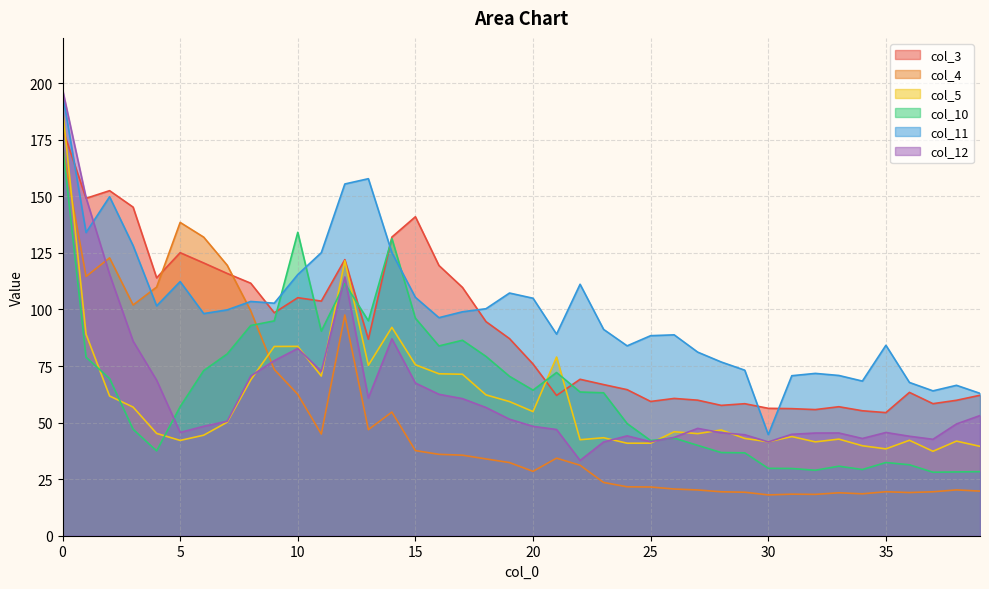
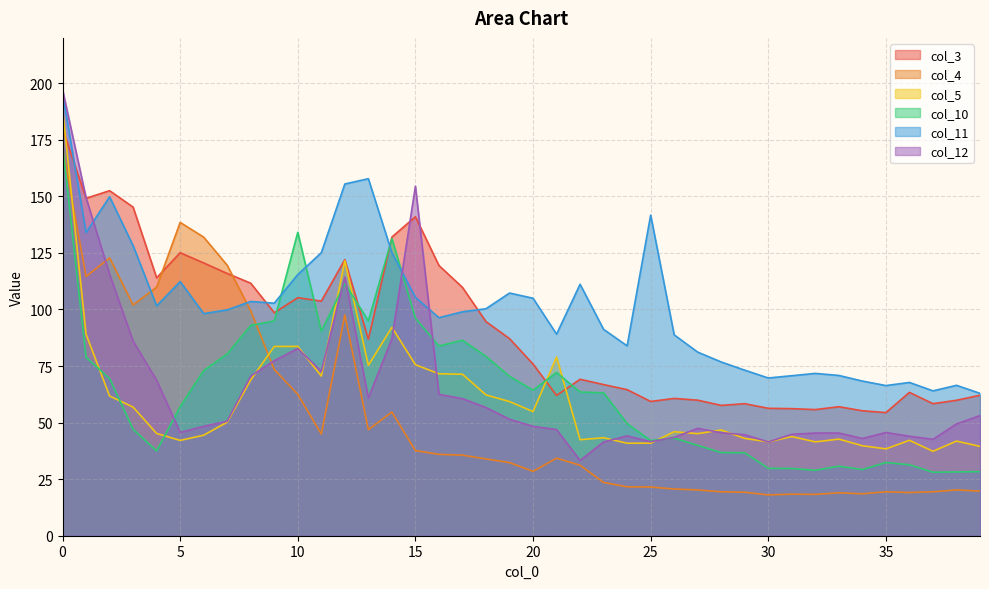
  {
    "col_10": {
      "0": 173,
      "5": 57,
      "10": 134,
      "15": 96,
      "20": 64,
      "30": 30,
      "35": 32
    },
    "col_11": {
      "0": 196,
      "5": 112,
      "10": 115,
      "15": 105,
      "20": 105,
-     "25": 88,
-     "30": 45,
-     "35": 84
+     "25": 142,
+     "30": 70,
+     "35": 66
    },
    "col_12": {
      "0": 197,
      "5": 46,
-     "15": 67,
+     "15": 154,
      "20": 48,
      "35": 46
    }
  }
